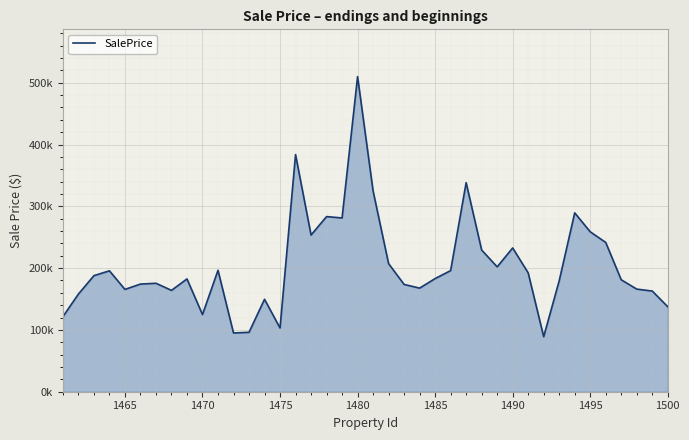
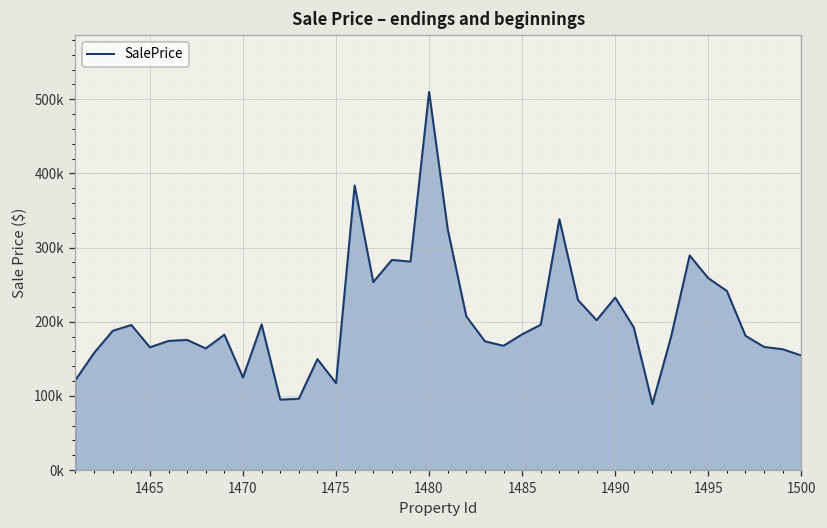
  {
    "1465": 170000,
    "1470": 120000,
-   "1475": 100000,
+   "1475": 120000,
    "1480": 510000,
    "1485": 180000,
    "1490": 230000,
    "1495": 260000,
-   "1500": 140000
+   "1500": 150000
  }
